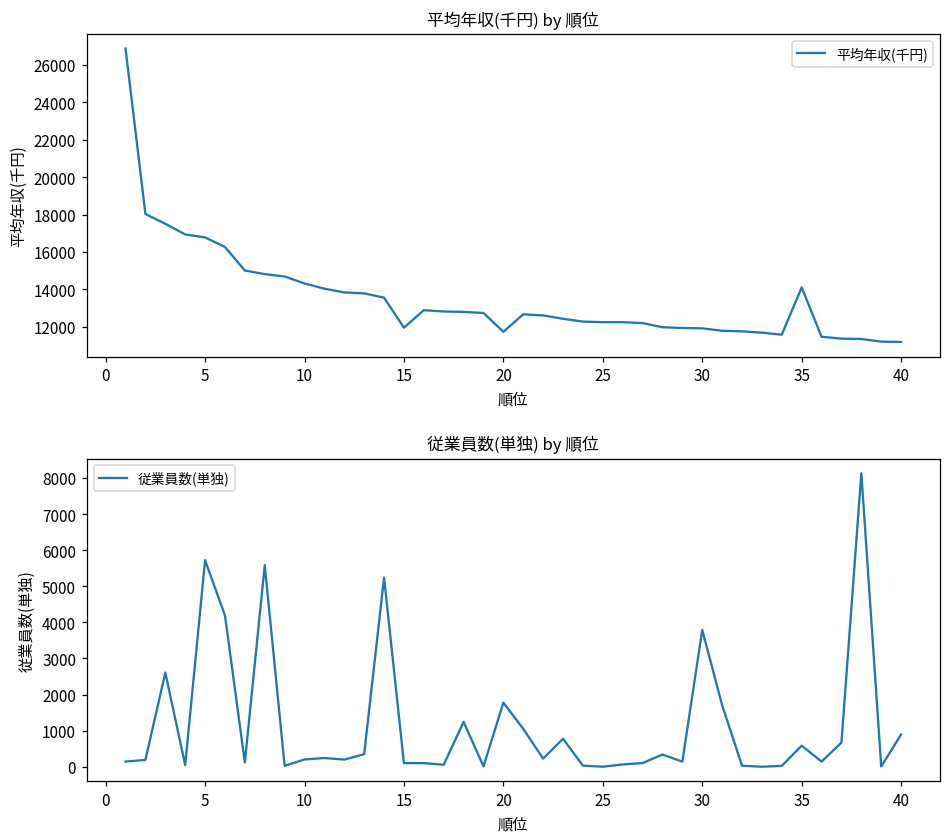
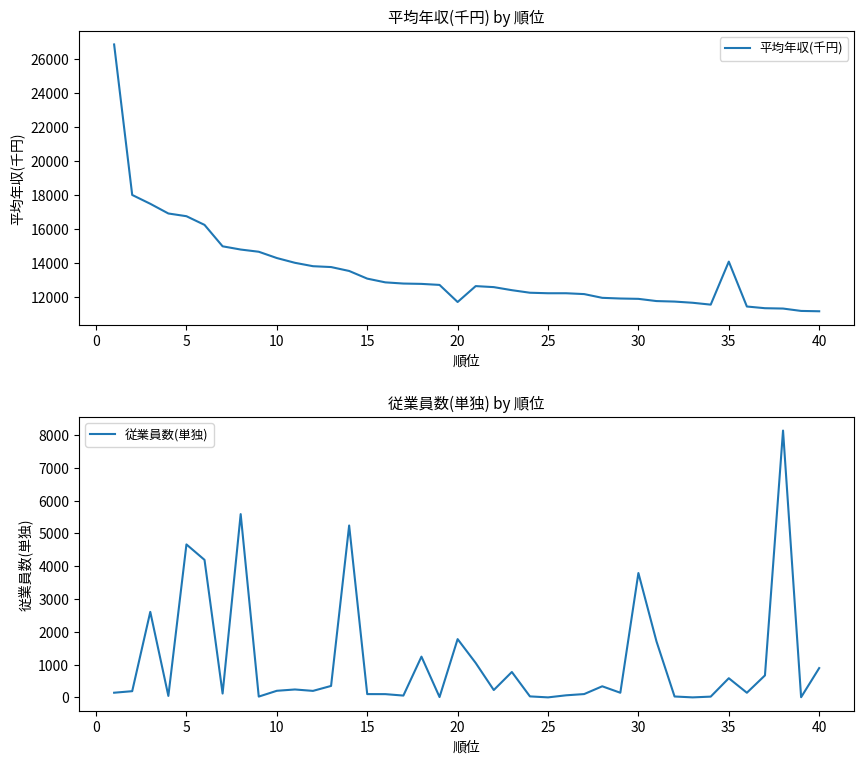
  {
    "平均年収(千円) by 順位": {
      "5": 16800,
      "10": 14300,
-     "15": 12000,
+     "15": 13100,
      "20": 11700,
      "25": 12300,
      "30": 11900,
      "35": 14100,
      "40": 11200
    },
    "従業員数(単独) by 順位": {
-     "5": 5700,
+     "5": 4700,
      "10": 200,
      "15": 100,
      "20": 1800,
      "25": 0,
      "30": 3800,
      "35": 600,
      "40": 900
    }
  }
